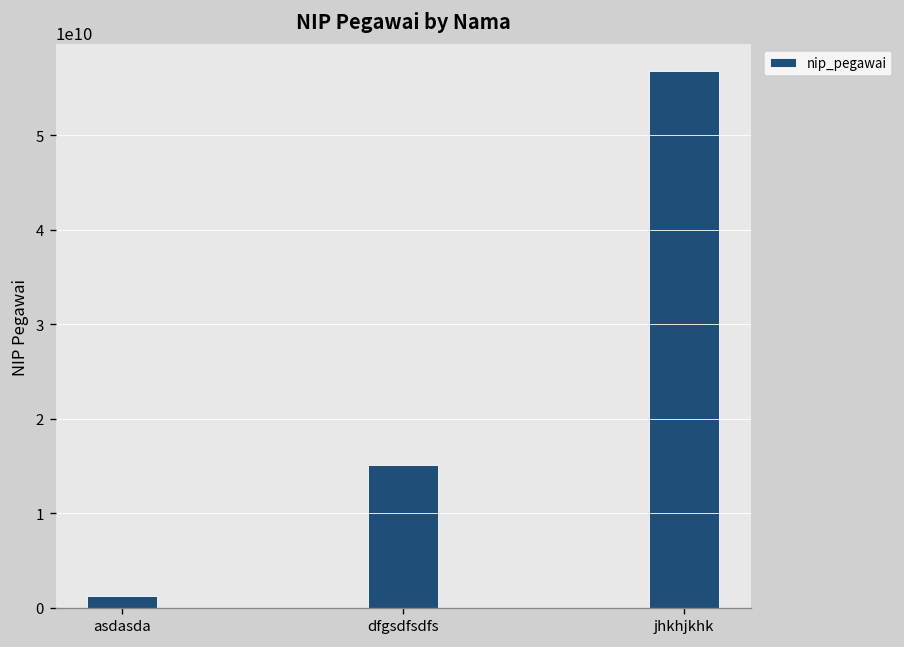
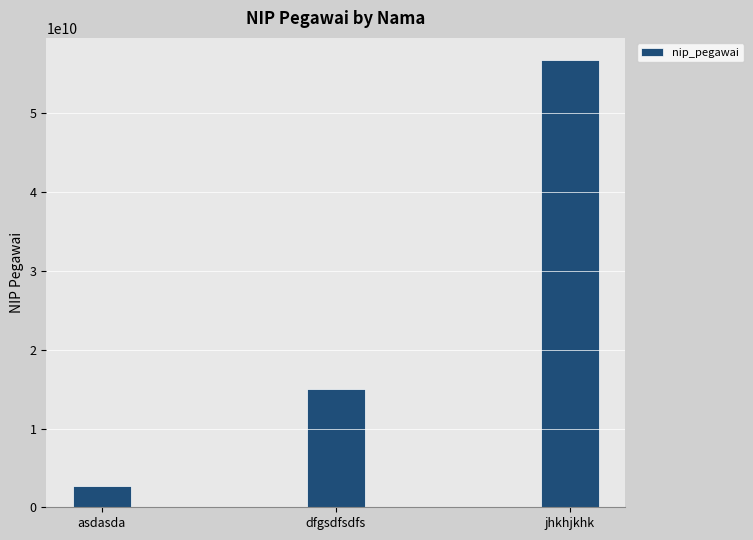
  {
-   "asdasda": 1000000000,
+   "asdasda": 3000000000,
    "dfgsdfsdfs": 15000000000,
    "jhkhjkhk": 57000000000
  }
